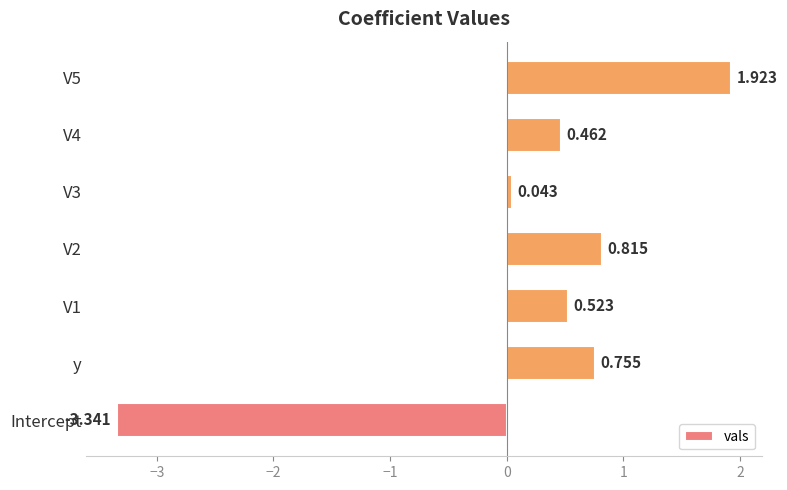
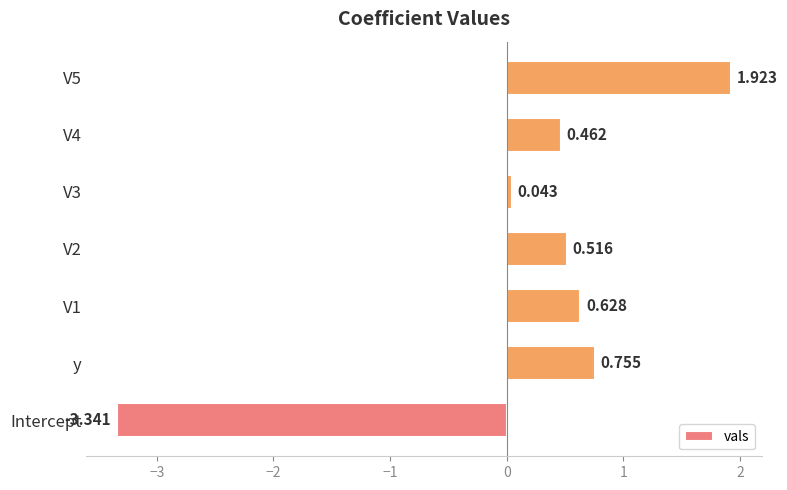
  {
    "V5": 1.923,
    "V4": 0.462,
    "V3": 0.043,
-   "V2": 0.815,
-   "V1": 0.523,
+   "V2": 0.516,
+   "V1": 0.628,
    "y": 0.755,
    "Intercept": -3.341
  }
